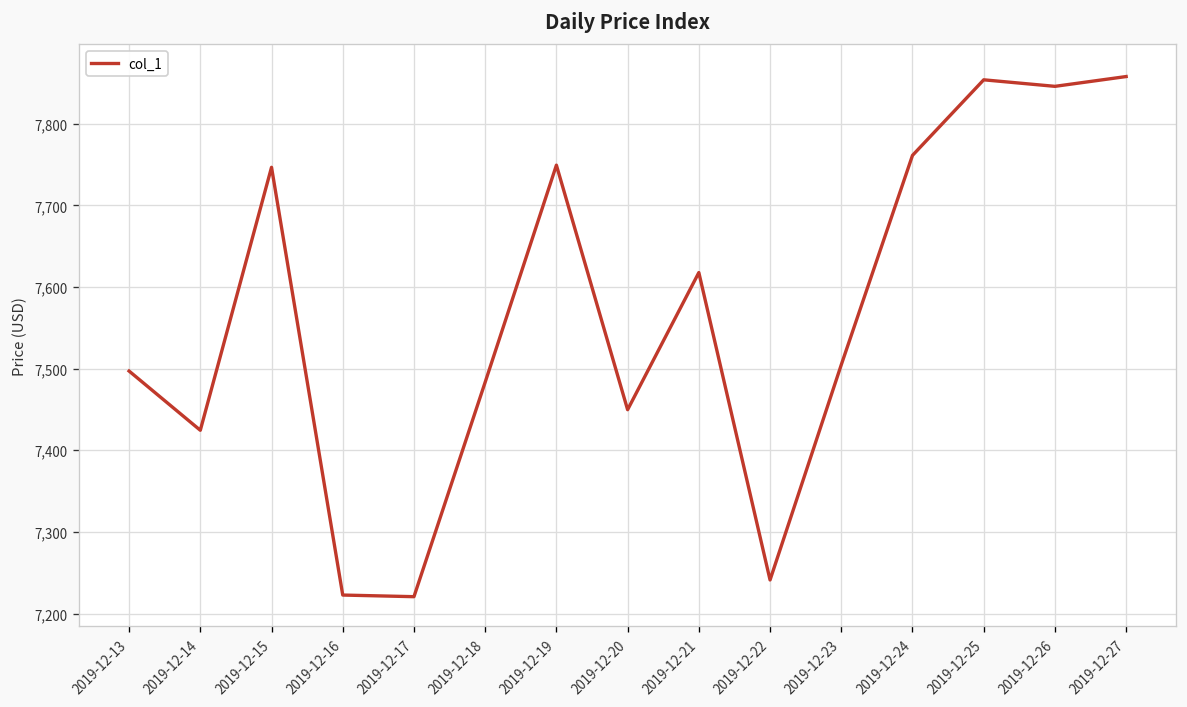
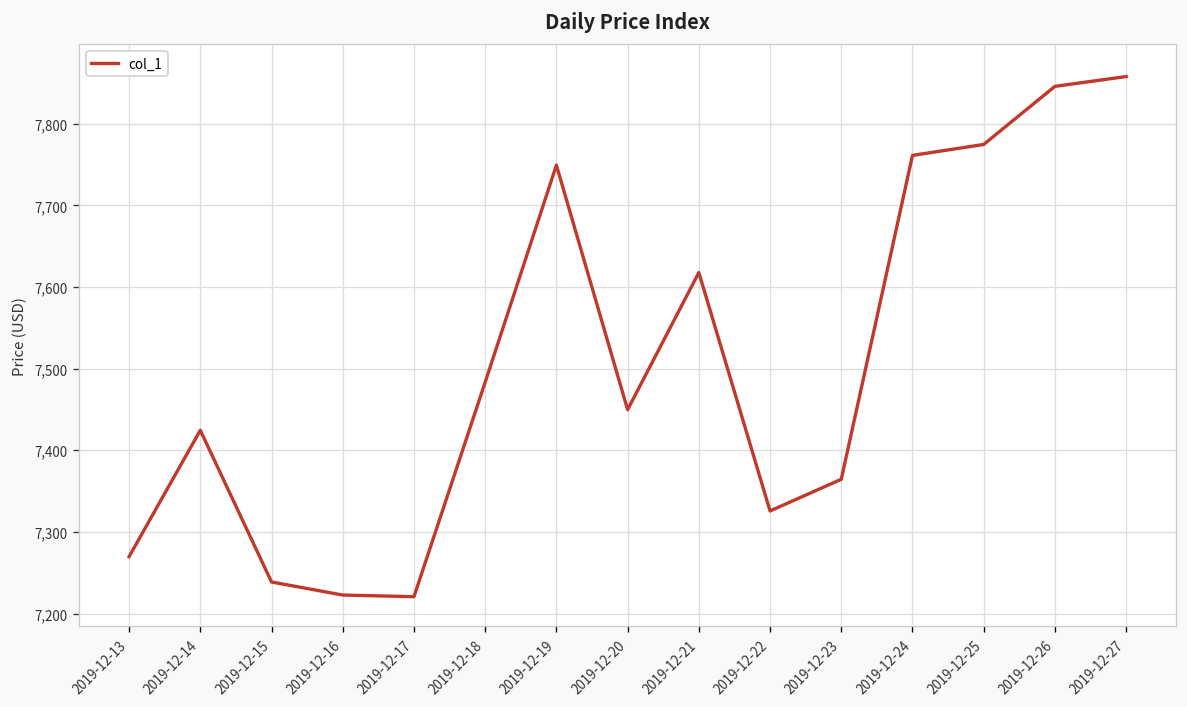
  {
-   "2019-12-13": "7,500",
+   "2019-12-13": "7,270",
    "2019-12-14": "7,420",
-   "2019-12-15": "7,750",
+   "2019-12-15": "7,240",
    "2019-12-16": "7,220",
    "2019-12-17": "7,220",
    "2019-12-18": "7,480",
    "2019-12-19": "7,750",
    "2019-12-20": "7,450",
    "2019-12-21": "7,620",
-   "2019-12-22": "7,240",
-   "2019-12-23": "7,500",
+   "2019-12-22": "7,330",
+   "2019-12-23": "7,360",
    "2019-12-24": "7,760",
-   "2019-12-25": "7,850",
+   "2019-12-25": "7,770",
    "2019-12-26": "7,850",
    "2019-12-27": "7,860"
  }
